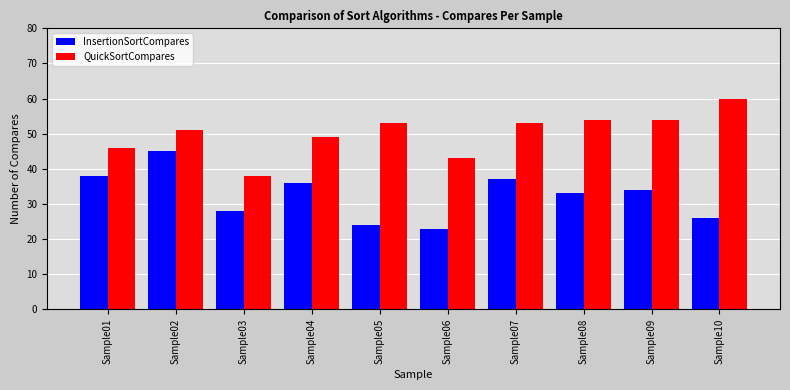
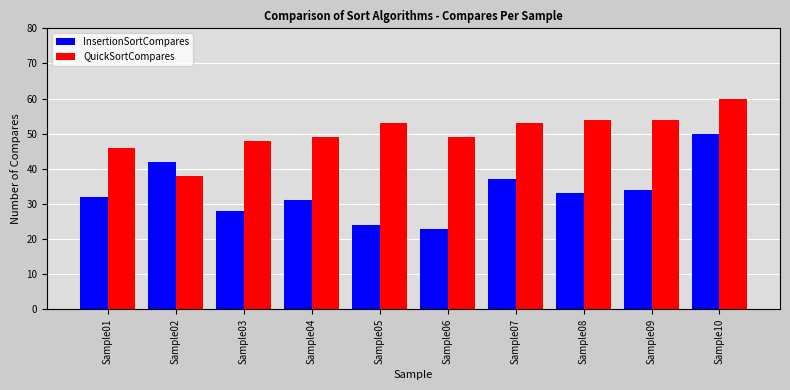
  {
    "InsertionSortCompares": {
-     "Sample01": 38,
-     "Sample02": 45,
+     "Sample01": 32,
+     "Sample02": 42,
      "Sample03": 28,
-     "Sample04": 36,
+     "Sample04": 31,
      "Sample05": 24,
      "Sample06": 23,
      "Sample07": 37,
      "Sample08": 33,
      "Sample09": 34,
-     "Sample10": 26
+     "Sample10": 50
    },
    "QuickSortCompares": {
      "Sample01": 46,
-     "Sample02": 51,
-     "Sample03": 38,
+     "Sample02": 38,
+     "Sample03": 48,
      "Sample04": 49,
      "Sample05": 53,
-     "Sample06": 43,
+     "Sample06": 49,
      "Sample07": 53,
      "Sample08": 54,
      "Sample09": 54,
      "Sample10": 60
    }
  }
